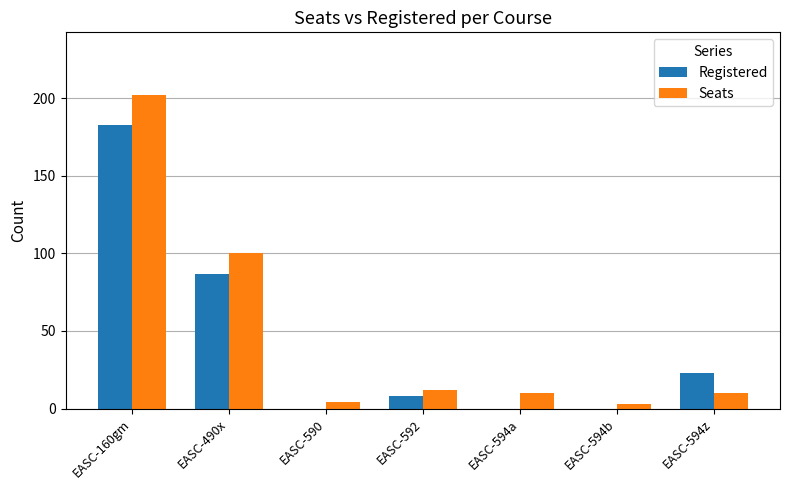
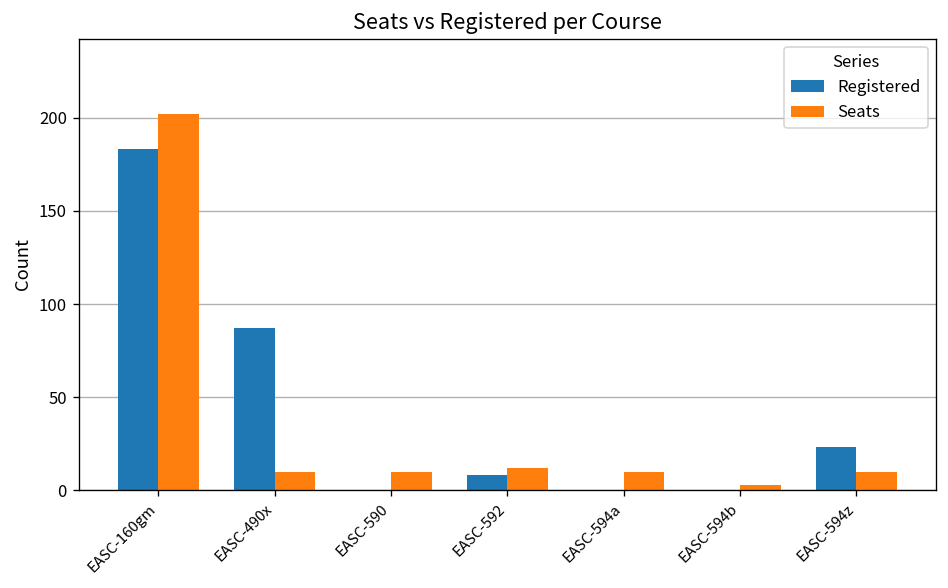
  {
    "Registered": {
      "EASC-160gm": 183,
      "EASC-490x": 87,
      "EASC-590": 0,
      "EASC-592": 8,
      "EASC-594a": 0,
      "EASC-594b": 0,
      "EASC-594z": 23
    },
    "Seats": {
      "EASC-160gm": 202,
-     "EASC-490x": 100,
-     "EASC-590": 4,
+     "EASC-490x": 10,
+     "EASC-590": 10,
      "EASC-592": 12,
      "EASC-594a": 10,
      "EASC-594b": 3,
      "EASC-594z": 10
    }
  }
